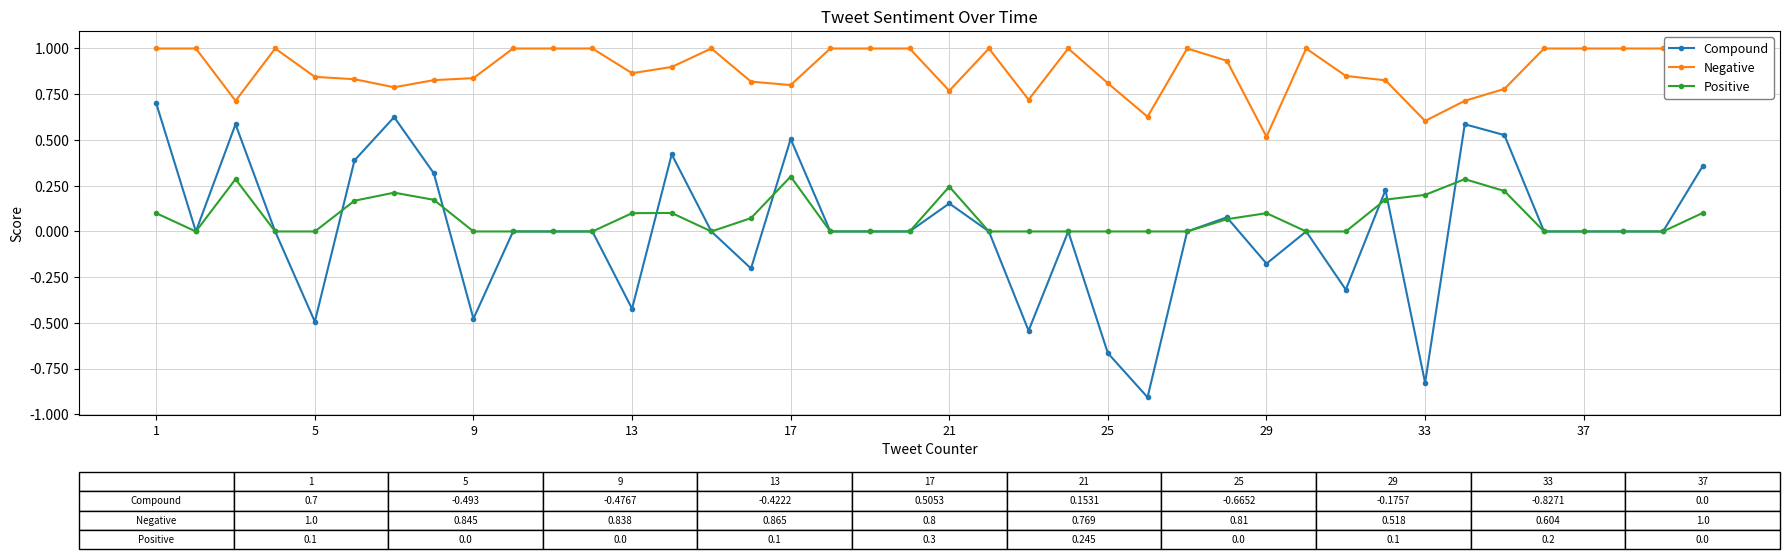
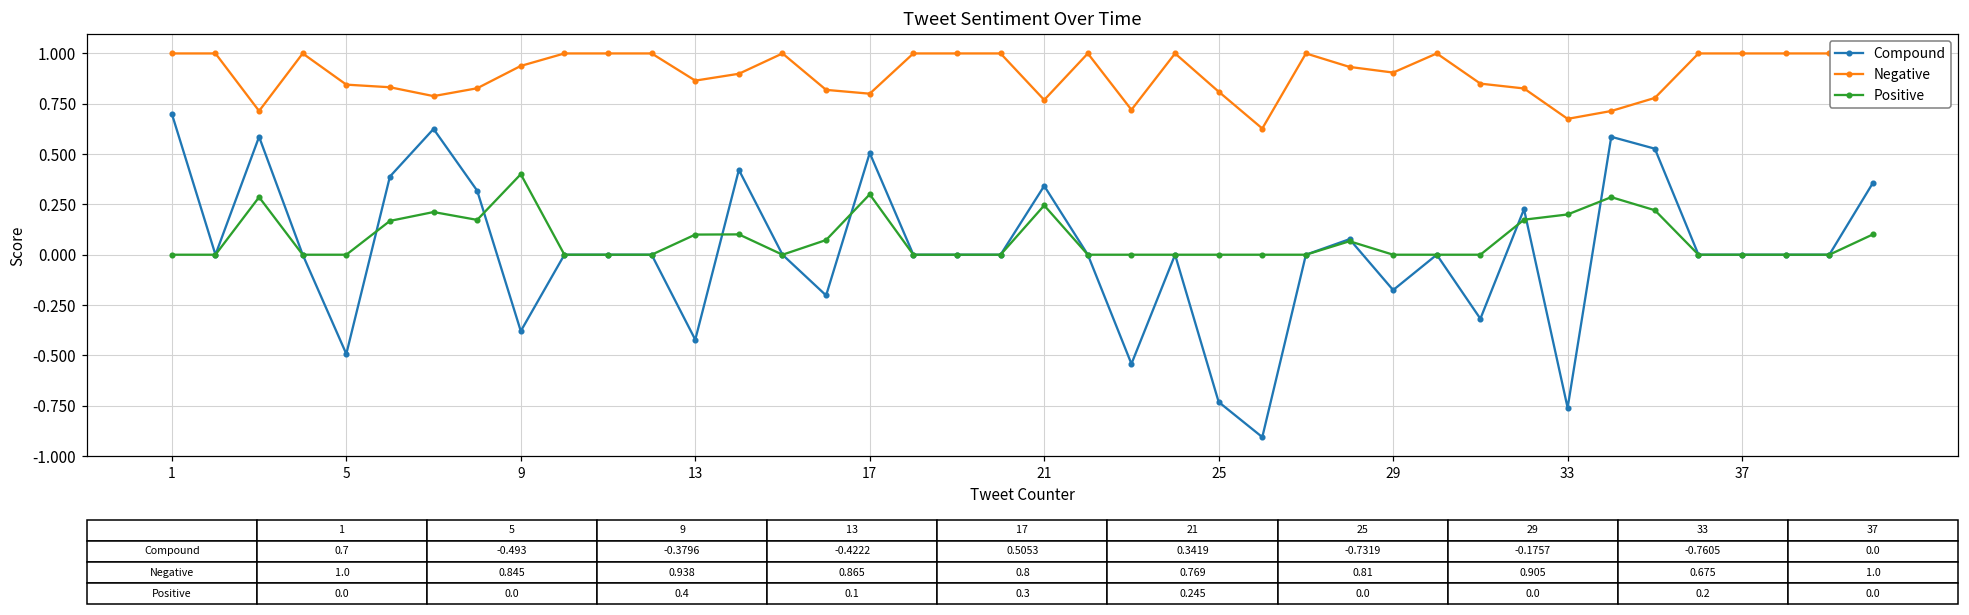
  {
    "Compound": {
-     "9": -0.4767,
-     "21": 0.1531,
-     "25": -0.6652,
-     "33": -0.8271
+     "9": -0.3796,
+     "21": 0.3419,
+     "25": -0.7319,
+     "33": -0.7605
    },
    "Negative": {
-     "9": 0.838,
-     "29": 0.518,
-     "33": 0.604
+     "9": 0.938,
+     "29": 0.905,
+     "33": 0.675
    },
    "Positive": {
-     "1": 0.1,
-     "9": 0.0,
-     "29": 0.1
+     "1": 0.0,
+     "9": 0.4,
+     "29": 0.0
    }
  }
